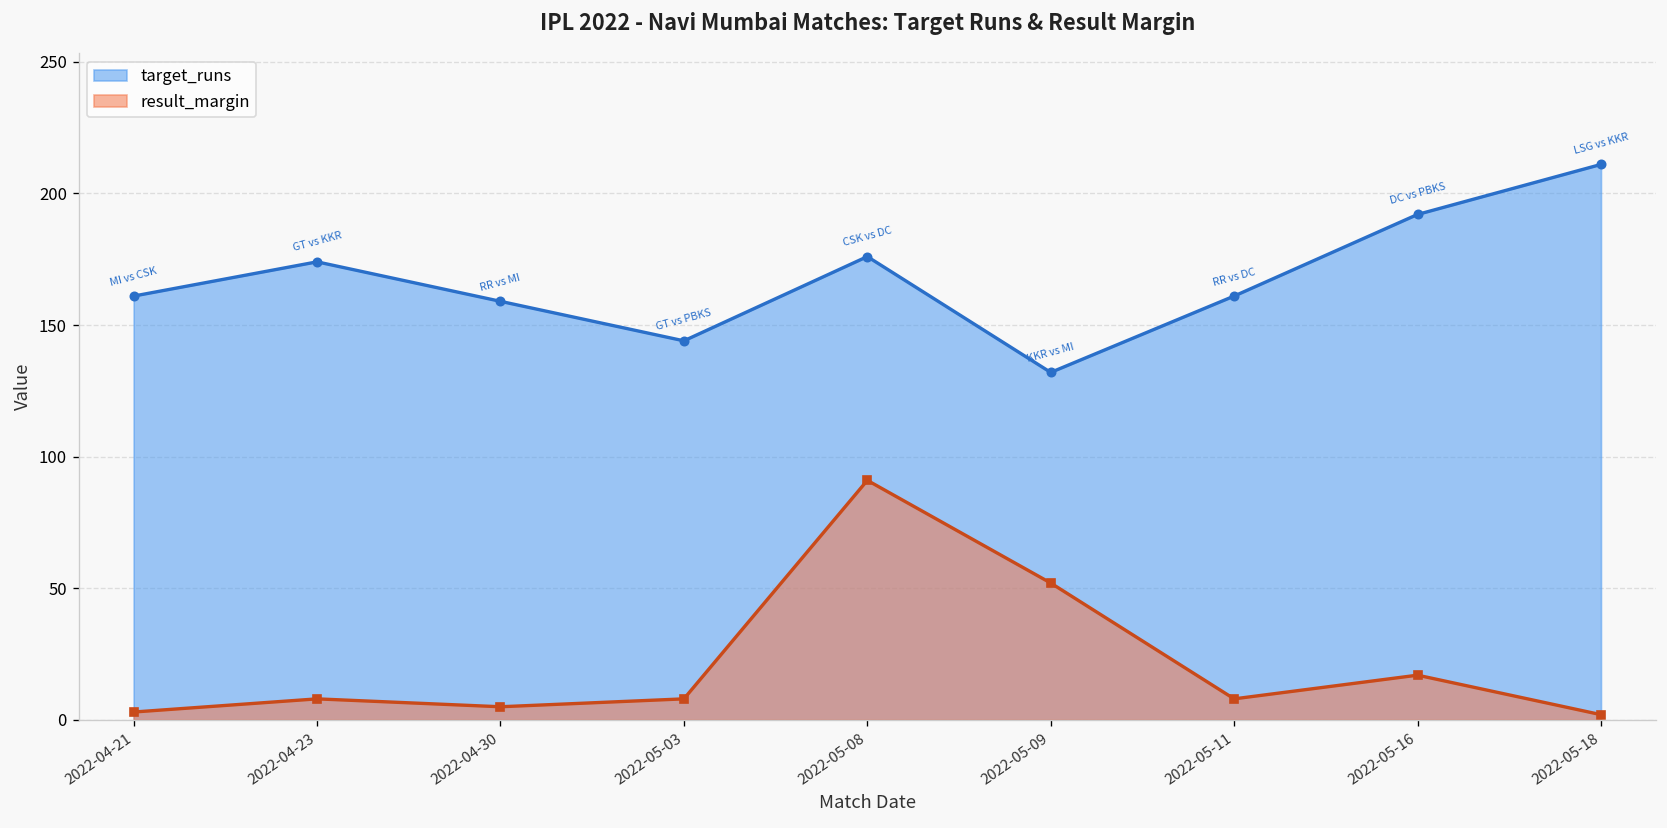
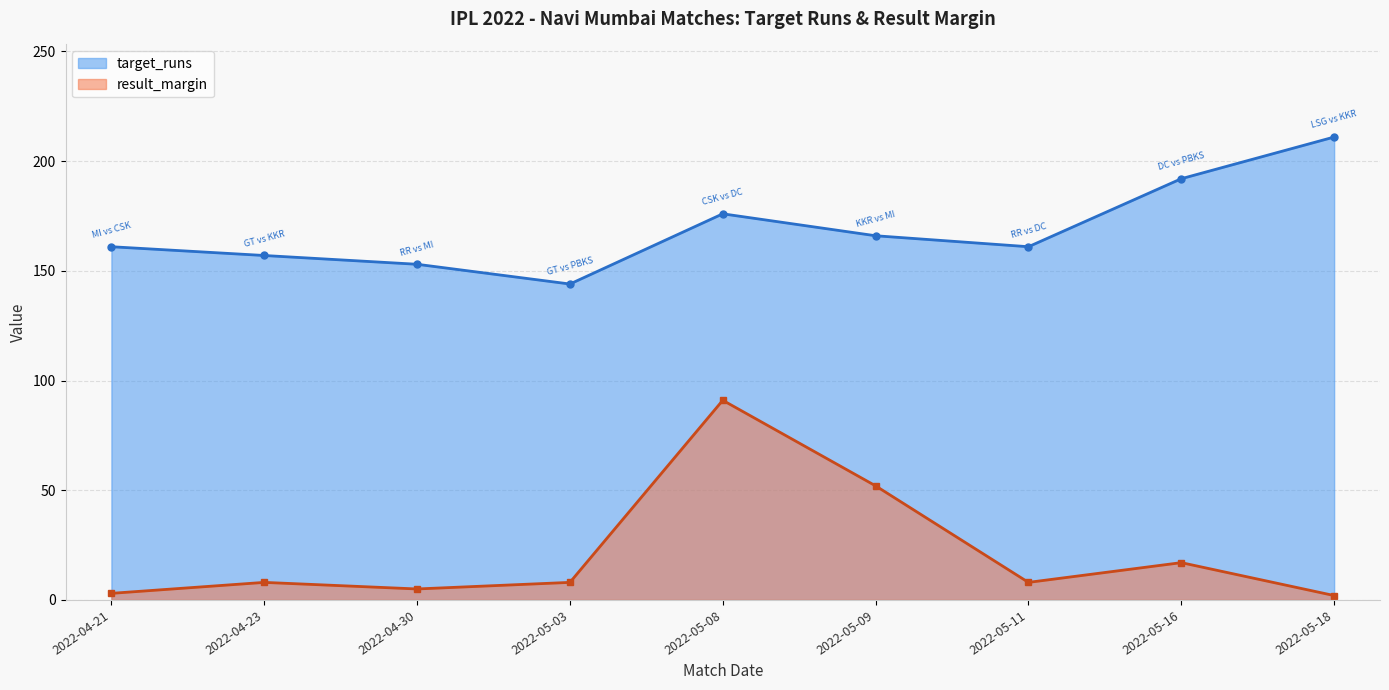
  {
    "target_runs": {
      "2022-04-21": 161,
-     "2022-04-23": 174,
-     "2022-04-30": 159,
+     "2022-04-23": 157,
+     "2022-04-30": 153,
      "2022-05-03": 144,
      "2022-05-08": 176,
-     "2022-05-09": 132,
+     "2022-05-09": 166,
      "2022-05-11": 161,
      "2022-05-16": 192,
      "2022-05-18": 211
    },
    "result_margin": {
      "2022-04-21": 3,
      "2022-04-23": 8,
      "2022-04-30": 5,
      "2022-05-03": 8,
      "2022-05-08": 91,
      "2022-05-09": 52,
      "2022-05-11": 8,
      "2022-05-16": 17,
      "2022-05-18": 2
    }
  }
